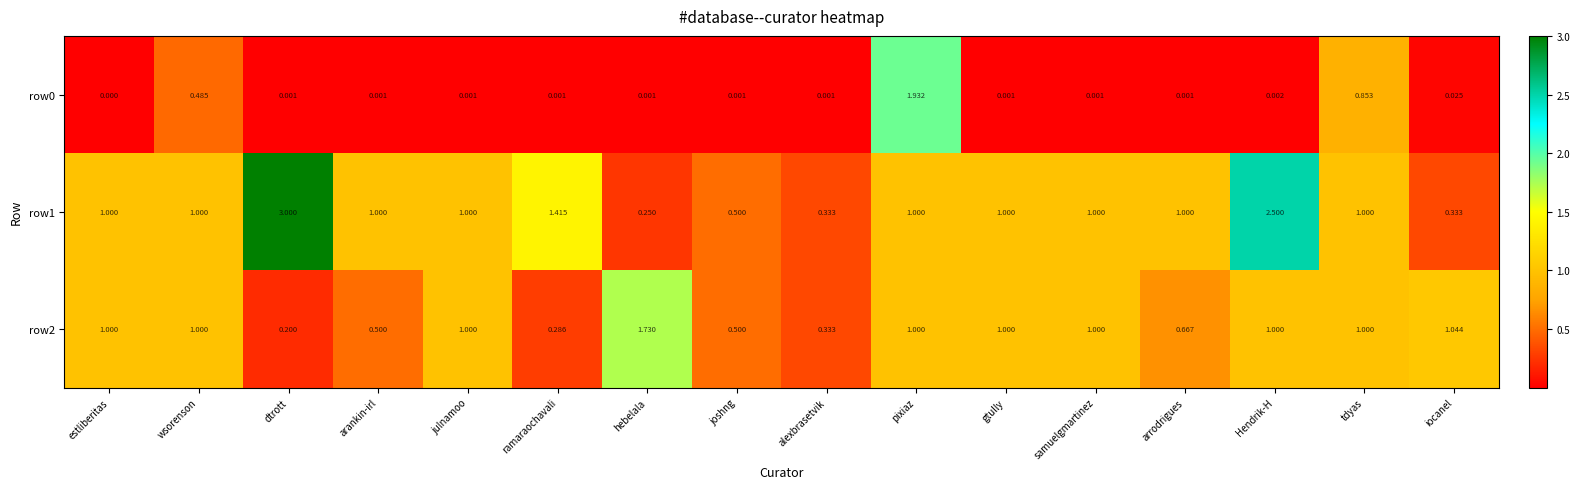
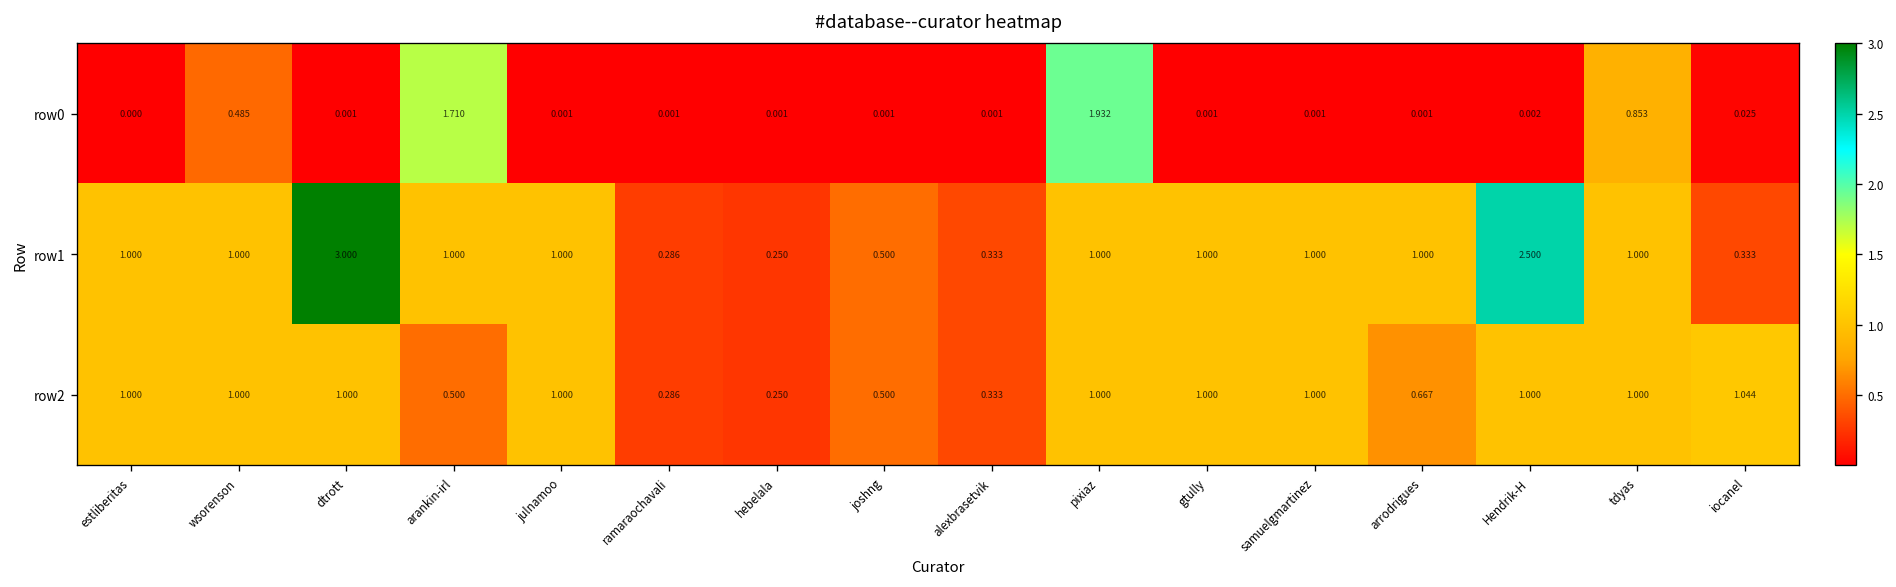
  {
    "row0": {
      "estliberitas": 0.000,
      "wsorenson": 0.485,
      "dtrott": 0.001,
-     "arankin-irl": 0.001,
+     "arankin-irl": 1.710,
      "julnamoo": 0.001,
      "ramaraochavali": 0.001,
      "hebelala": 0.001,
      "joshng": 0.001,
      "alexbrasetvik": 0.001,
      "pixiaz": 1.932,
      "gtully": 0.001,
      "samuelgmartinez": 0.001,
      "arrodrigues": 0.001,
      "Hendrik-H": 0.002,
      "tdyas": 0.853,
      "iocanel": 0.025
    },
    "row1": {
      "estliberitas": 1.000,
      "wsorenson": 1.000,
      "dtrott": 3.000,
      "arankin-irl": 1.000,
      "julnamoo": 1.000,
-     "ramaraochavali": 1.415,
+     "ramaraochavali": 0.286,
      "hebelala": 0.250,
      "joshng": 0.500,
      "alexbrasetvik": 0.333,
      "pixiaz": 1.000,
      "gtully": 1.000,
      "samuelgmartinez": 1.000,
      "arrodrigues": 1.000,
      "Hendrik-H": 2.500,
      "tdyas": 1.000,
      "iocanel": 0.333
    },
    "row2": {
      "estliberitas": 1.000,
      "wsorenson": 1.000,
-     "dtrott": 0.200,
+     "dtrott": 1.000,
      "arankin-irl": 0.500,
      "julnamoo": 1.000,
      "ramaraochavali": 0.286,
-     "hebelala": 1.730,
+     "hebelala": 0.250,
      "joshng": 0.500,
      "alexbrasetvik": 0.333,
      "pixiaz": 1.000,
      "gtully": 1.000,
      "samuelgmartinez": 1.000,
      "arrodrigues": 0.667,
      "Hendrik-H": 1.000,
      "tdyas": 1.000,
      "iocanel": 1.044
    }
  }
